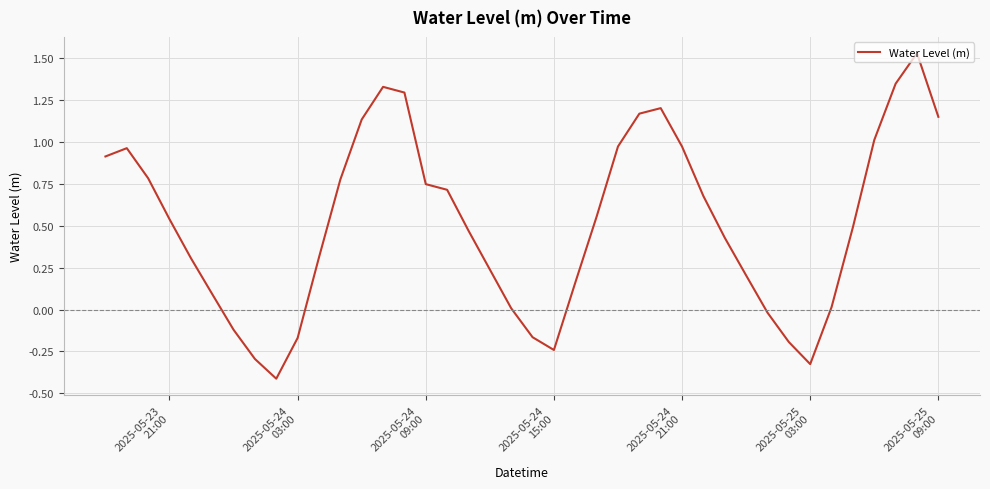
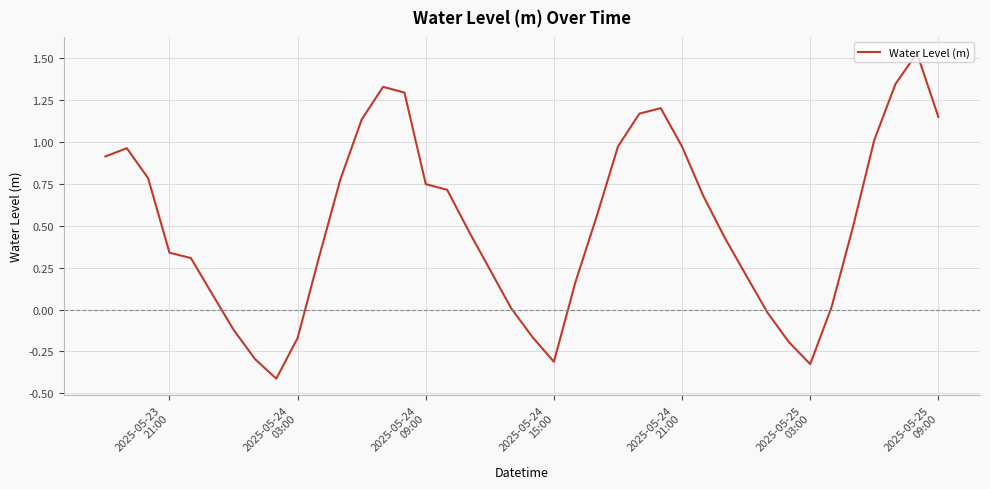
  {
-   "2025-05-23 21:00": 0.54,
+   "2025-05-23 21:00": 0.34,
    "2025-05-24 03:00": -0.17,
    "2025-05-24 09:00": 0.75,
-   "2025-05-24 15:00": -0.24,
+   "2025-05-24 15:00": -0.31,
    "2025-05-24 21:00": 0.97,
    "2025-05-25 03:00": -0.33,
    "2025-05-25 09:00": 1.15
  }
